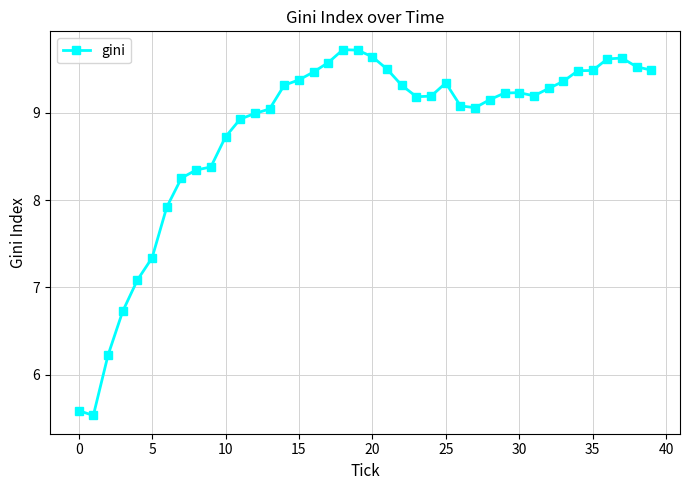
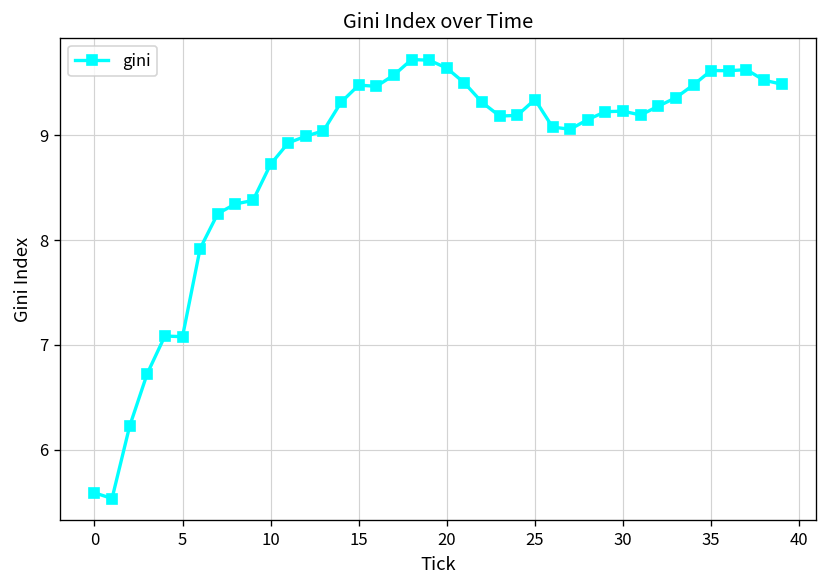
  {
    "0": 5.6,
-   "5": 7.3,
+   "5": 7.1,
    "10": 8.7,
-   "15": 9.4,
+   "15": 9.5,
    "20": 9.6,
    "25": 9.3,
    "30": 9.2,
-   "35": 9.5
+   "35": 9.6
  }
